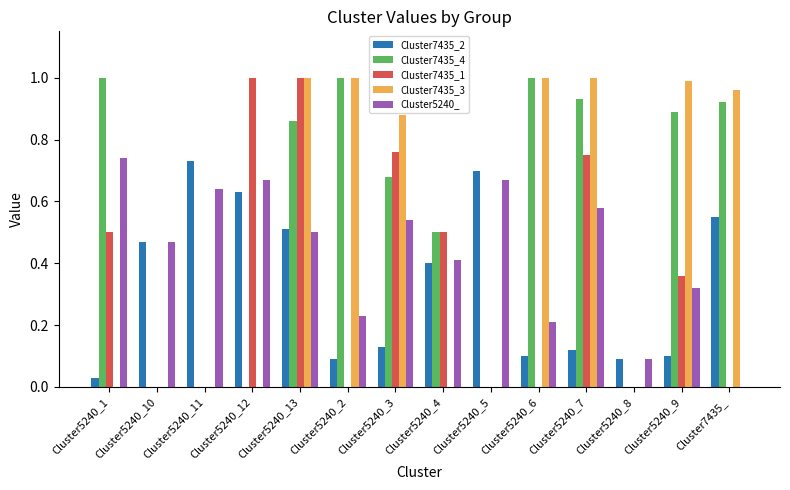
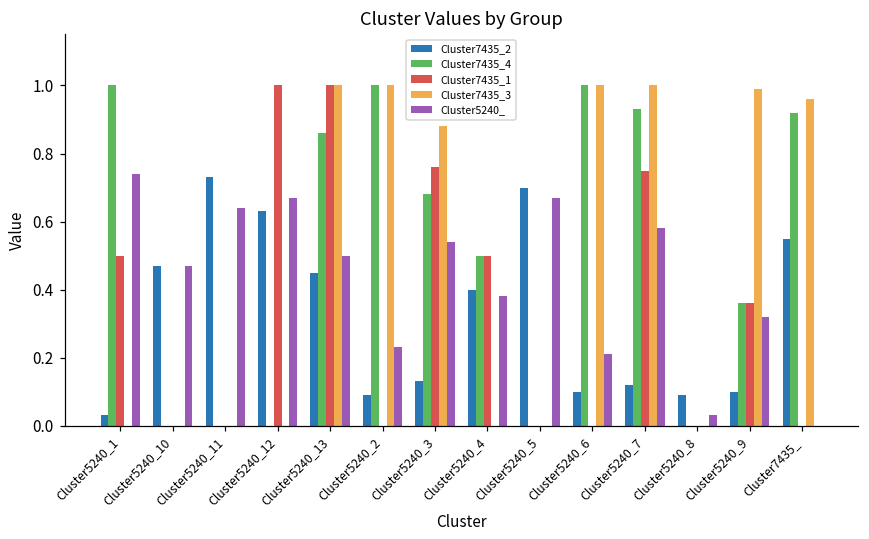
  {
    "Cluster7435_2": {
      "Cluster5240_1": 0.03,
      "Cluster5240_10": 0.47,
      "Cluster5240_11": 0.73,
      "Cluster5240_12": 0.63,
-     "Cluster5240_13": 0.51,
+     "Cluster5240_13": 0.45,
      "Cluster5240_2": 0.09,
      "Cluster5240_3": 0.13,
      "Cluster5240_4": 0.40,
      "Cluster5240_5": 0.70,
      "Cluster5240_6": 0.10,
      "Cluster5240_7": 0.12,
      "Cluster5240_8": 0.09,
      "Cluster5240_9": 0.10,
      "Cluster7435_": 0.55
    },
    "Cluster7435_4": {
      "Cluster5240_1": 1.00,
      "Cluster5240_10": 0.00,
      "Cluster5240_11": 0.00,
      "Cluster5240_12": 0.00,
      "Cluster5240_13": 0.86,
      "Cluster5240_2": 1.00,
      "Cluster5240_3": 0.68,
      "Cluster5240_4": 0.50,
      "Cluster5240_5": 0.00,
      "Cluster5240_6": 1.00,
      "Cluster5240_7": 0.93,
      "Cluster5240_8": 0.00,
-     "Cluster5240_9": 0.89,
+     "Cluster5240_9": 0.36,
      "Cluster7435_": 0.92
    },
    "Cluster7435_1": {
      "Cluster5240_1": 0.50,
      "Cluster5240_10": 0.00,
      "Cluster5240_11": 0.00,
      "Cluster5240_12": 1.00,
      "Cluster5240_13": 1.00,
      "Cluster5240_2": 0.00,
      "Cluster5240_3": 0.76,
      "Cluster5240_4": 0.50,
      "Cluster5240_5": 0.00,
      "Cluster5240_6": 0.00,
      "Cluster5240_7": 0.75,
      "Cluster5240_8": 0.00,
      "Cluster5240_9": 0.36,
      "Cluster7435_": 0.00
    },
    "Cluster7435_3": {
      "Cluster5240_1": 0.00,
      "Cluster5240_10": 0.00,
      "Cluster5240_11": 0.00,
      "Cluster5240_12": 0.00,
      "Cluster5240_13": 1.00,
      "Cluster5240_2": 1.00,
      "Cluster5240_3": 0.88,
      "Cluster5240_4": 0.00,
      "Cluster5240_5": 0.00,
      "Cluster5240_6": 1.00,
      "Cluster5240_7": 1.00,
      "Cluster5240_8": 0.00,
      "Cluster5240_9": 0.99,
      "Cluster7435_": 0.96
    },
    "Cluster5240_": {
      "Cluster5240_1": 0.74,
      "Cluster5240_10": 0.47,
      "Cluster5240_11": 0.64,
      "Cluster5240_12": 0.67,
      "Cluster5240_13": 0.50,
      "Cluster5240_2": 0.23,
      "Cluster5240_3": 0.54,
-     "Cluster5240_4": 0.41,
+     "Cluster5240_4": 0.38,
      "Cluster5240_5": 0.67,
      "Cluster5240_6": 0.21,
      "Cluster5240_7": 0.58,
-     "Cluster5240_8": 0.09,
+     "Cluster5240_8": 0.03,
      "Cluster5240_9": 0.32,
      "Cluster7435_": 0.00
    }
  }
